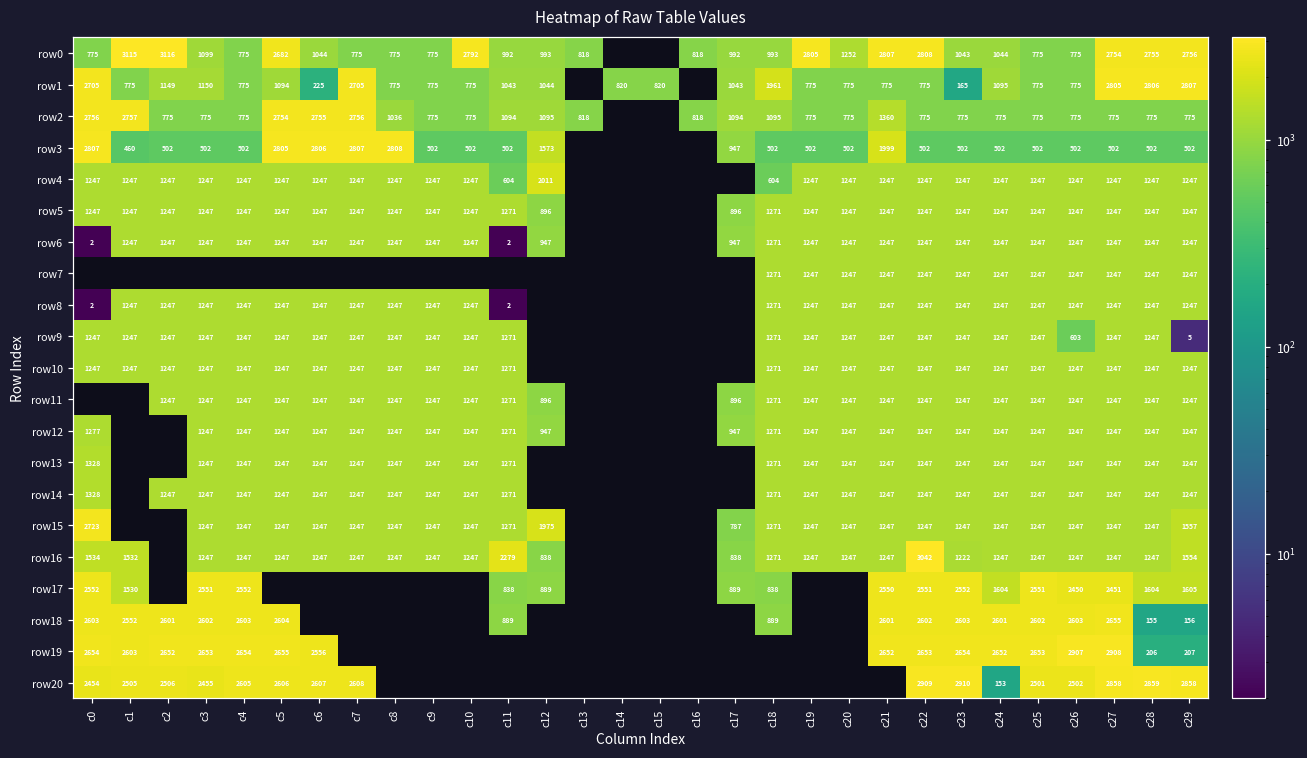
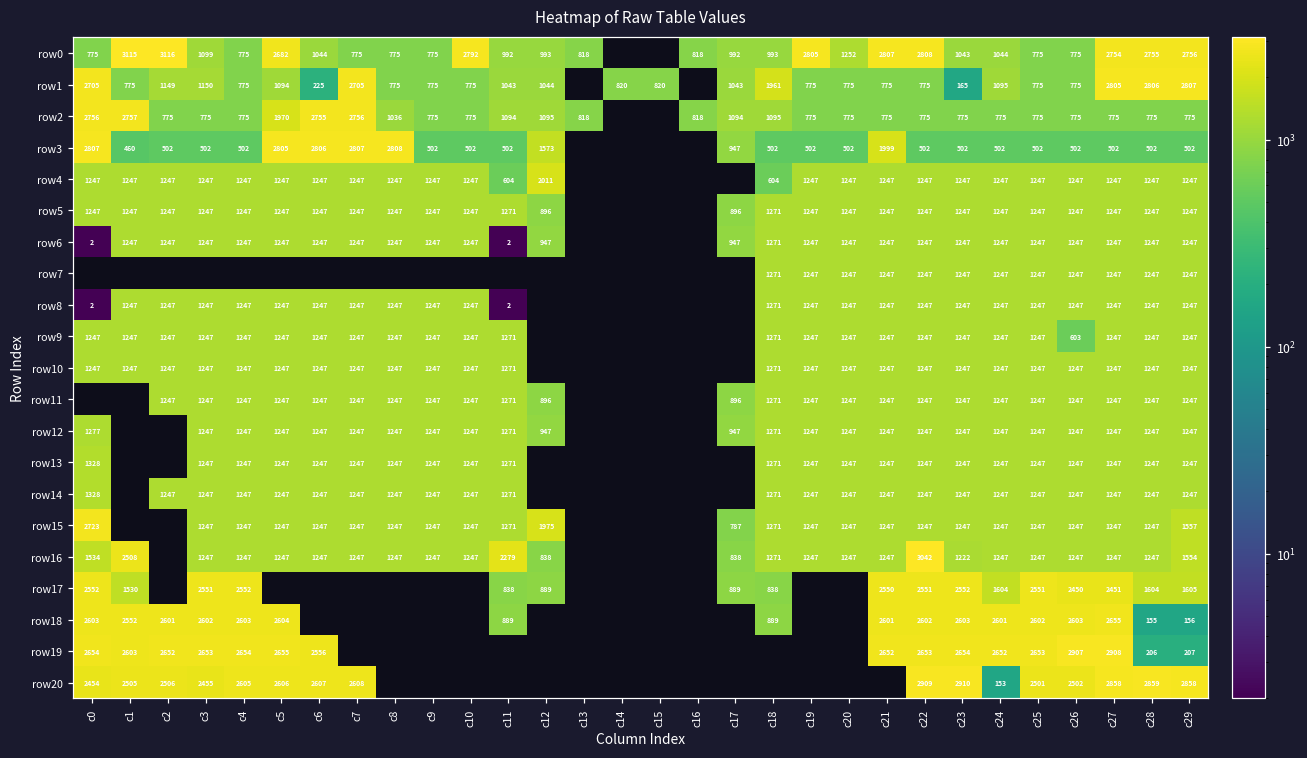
  {
    "row2": {
      "c0": 2756,
      "c1": 2757,
      "c2": 775,
      "c3": 775,
      "c4": 775,
-     "c5": 2754,
+     "c5": 1970,
      "c6": 2755,
      "c7": 2756,
      "c8": 1036,
      "c9": 775,
      "c10": 775,
      "c11": 1094,
      "c12": 1095,
      "c13": 818,
      "c16": 818,
      "c17": 1094,
      "c18": 1095,
      "c19": 775,
      "c20": 775,
-     "c21": 1360,
+     "c21": 775,
      "c22": 775,
      "c23": 775,
      "c24": 775,
      "c25": 775,
      "c26": 775,
      "c27": 775,
      "c28": 775,
      "c29": 775
    },
    "row9": {
      "c0": 1247,
      "c1": 1247,
      "c2": 1247,
      "c3": 1247,
      "c4": 1247,
      "c5": 1247,
      "c6": 1247,
      "c7": 1247,
      "c8": 1247,
      "c9": 1247,
      "c10": 1247,
      "c11": 1271,
      "c18": 1271,
      "c19": 1247,
      "c20": 1247,
      "c21": 1247,
      "c22": 1247,
      "c23": 1247,
      "c24": 1247,
      "c25": 1247,
      "c26": 603,
      "c27": 1247,
      "c28": 1247,
-     "c29": 5
+     "c29": 1247
    },
    "row16": {
      "c0": 1534,
-     "c1": 1532,
+     "c1": 2508,
      "c3": 1247,
      "c4": 1247,
      "c5": 1247,
      "c6": 1247,
      "c7": 1247,
      "c8": 1247,
      "c9": 1247,
      "c10": 1247,
      "c11": 2279,
      "c12": 838,
      "c17": 838,
      "c18": 1271,
      "c19": 1247,
      "c20": 1247,
      "c21": 1247,
      "c22": 3042,
      "c23": 1222,
      "c24": 1247,
      "c25": 1247,
      "c26": 1247,
      "c27": 1247,
      "c28": 1247,
      "c29": 1554
    }
  }
